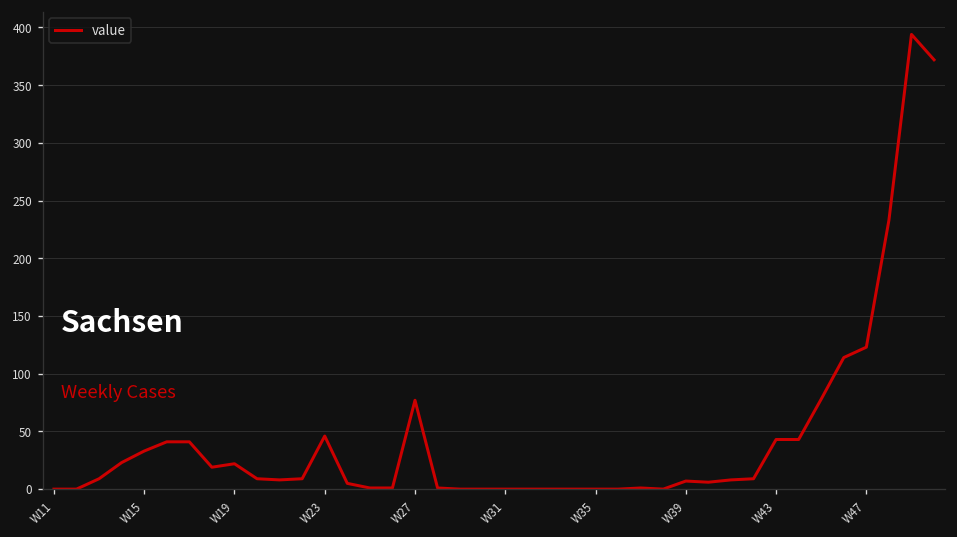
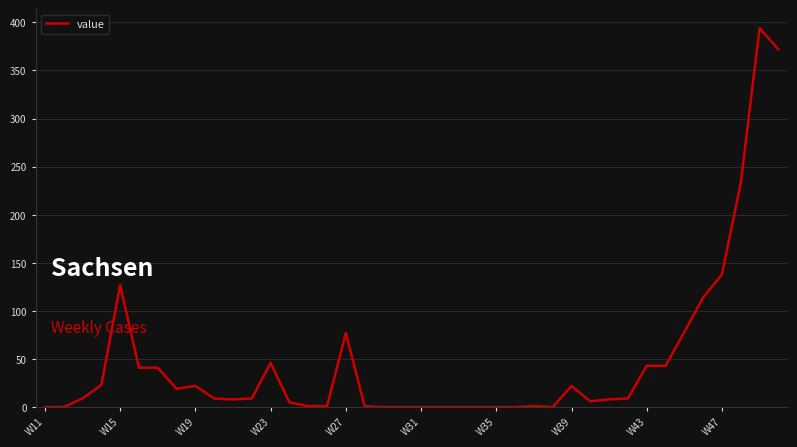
  {
    "W11": 0,
-   "W15": 30,
+   "W15": 130,
    "W19": 20,
    "W23": 50,
    "W27": 80,
    "W31": 0,
    "W35": 0,
-   "W39": 10,
+   "W39": 20,
    "W43": 40,
-   "W47": 120
+   "W47": 140
  }
